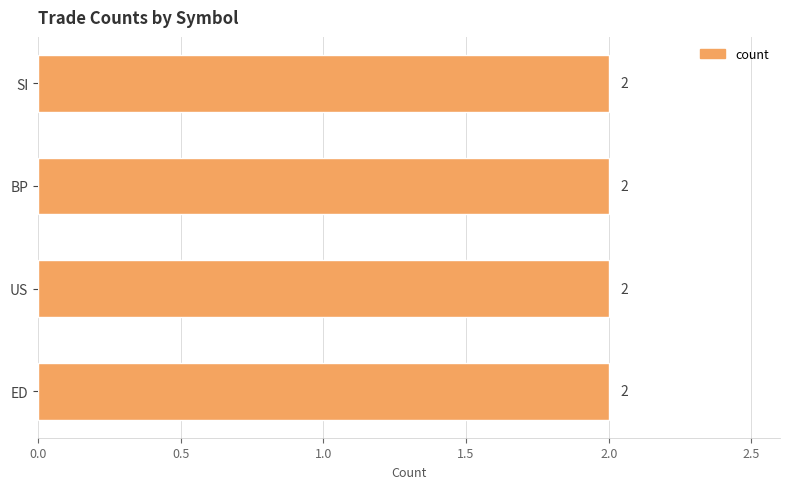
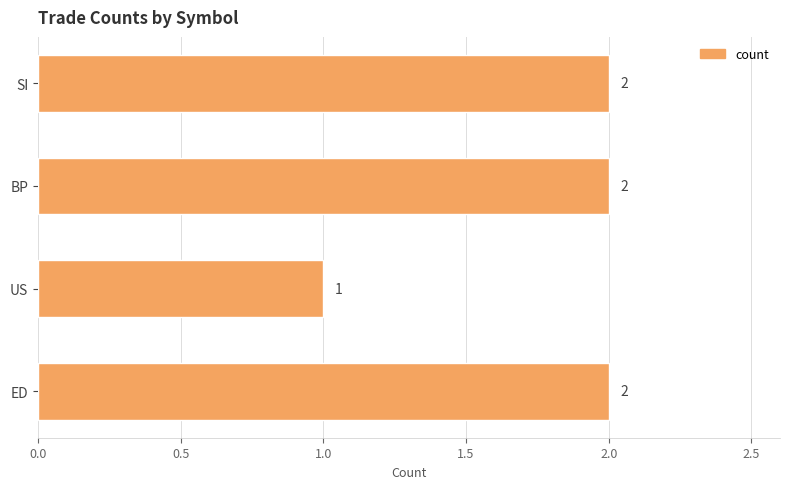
  {
    "SI": 2,
    "BP": 2,
-   "US": 2,
+   "US": 1,
    "ED": 2
  }
